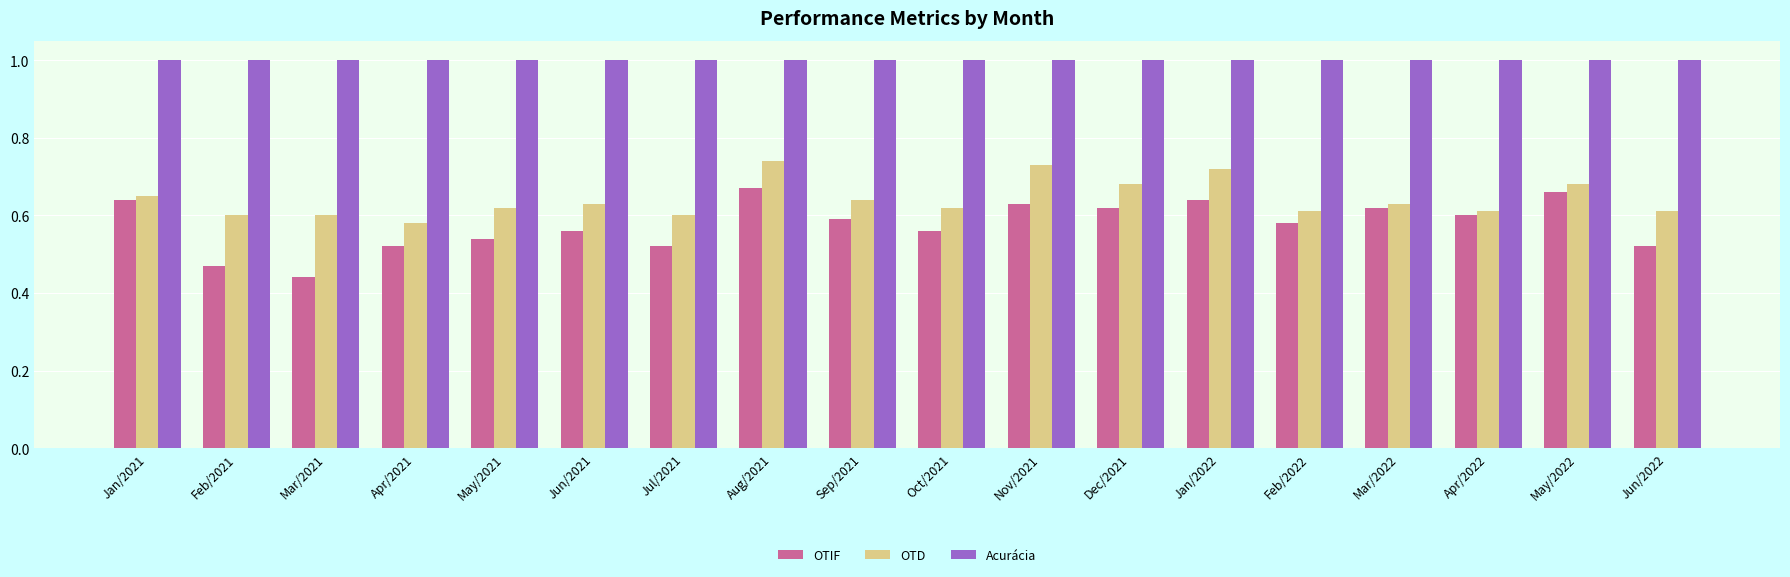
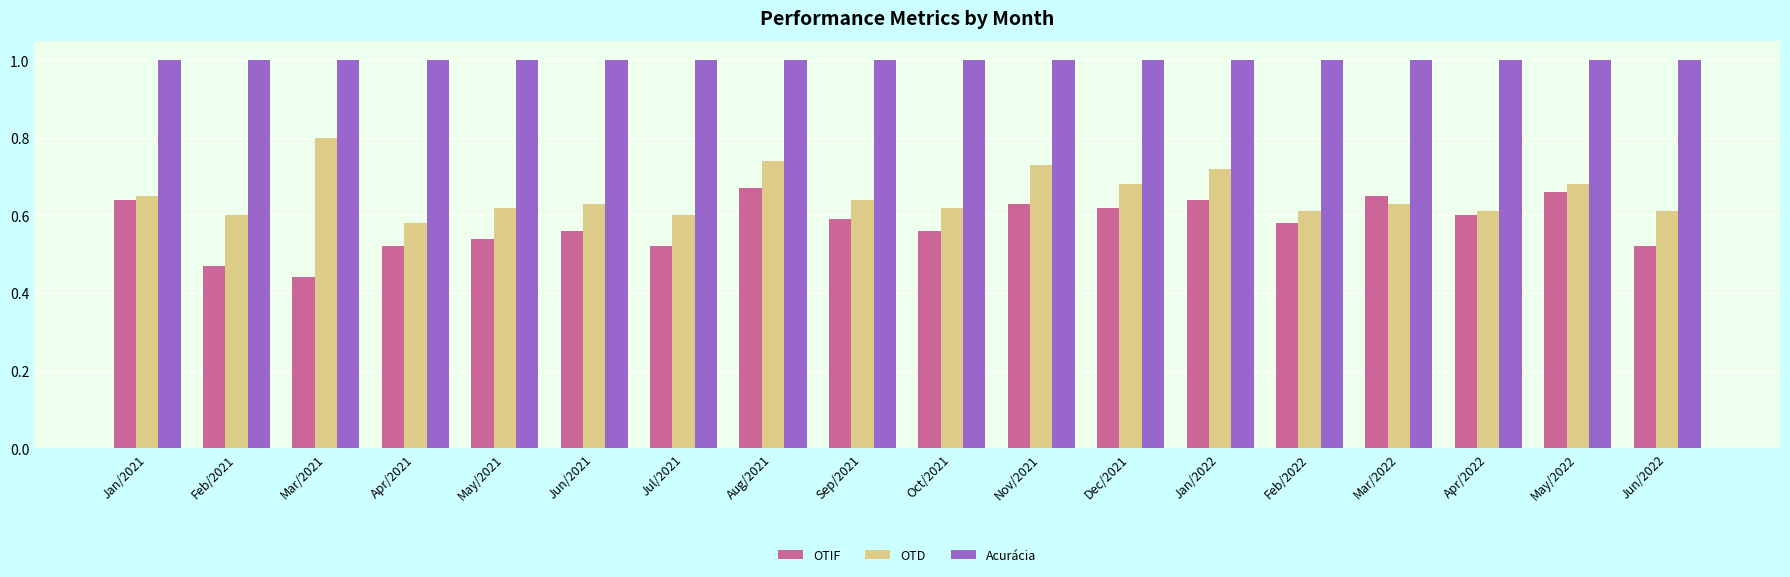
  {
    "OTIF": {
      "Jan/2021": 0.64,
      "Feb/2021": 0.47,
      "Mar/2021": 0.44,
      "Apr/2021": 0.52,
      "May/2021": 0.54,
      "Jun/2021": 0.56,
      "Jul/2021": 0.52,
      "Aug/2021": 0.67,
      "Sep/2021": 0.59,
      "Oct/2021": 0.56,
      "Nov/2021": 0.63,
      "Dec/2021": 0.62,
      "Jan/2022": 0.64,
      "Feb/2022": 0.58,
-     "Mar/2022": 0.62,
+     "Mar/2022": 0.65,
      "Apr/2022": 0.60,
      "May/2022": 0.66,
      "Jun/2022": 0.52
    },
    "OTD": {
      "Jan/2021": 0.65,
      "Feb/2021": 0.6,
-     "Mar/2021": 0.6,
+     "Mar/2021": 0.8,
      "Apr/2021": 0.58,
      "May/2021": 0.62,
      "Jun/2021": 0.63,
      "Jul/2021": 0.6,
      "Aug/2021": 0.74,
      "Sep/2021": 0.64,
      "Oct/2021": 0.62,
      "Nov/2021": 0.73,
      "Dec/2021": 0.68,
      "Jan/2022": 0.72,
      "Feb/2022": 0.61,
      "Mar/2022": 0.63,
      "Apr/2022": 0.61,
      "May/2022": 0.68,
      "Jun/2022": 0.61
    },
    "Acurácia": {
      "Jan/2021": 1.00,
      "Feb/2021": 1.00,
      "Mar/2021": 1.00,
      "Apr/2021": 1.00,
      "May/2021": 1.00,
      "Jun/2021": 1.00,
      "Jul/2021": 1.00,
      "Aug/2021": 1.00,
      "Sep/2021": 1.00,
      "Oct/2021": 1.00,
      "Nov/2021": 1.00,
      "Dec/2021": 1.00,
      "Jan/2022": 1.00,
      "Feb/2022": 1.00,
      "Mar/2022": 1.00,
      "Apr/2022": 1.00,
      "May/2022": 1.00,
      "Jun/2022": 1.00
    }
  }
